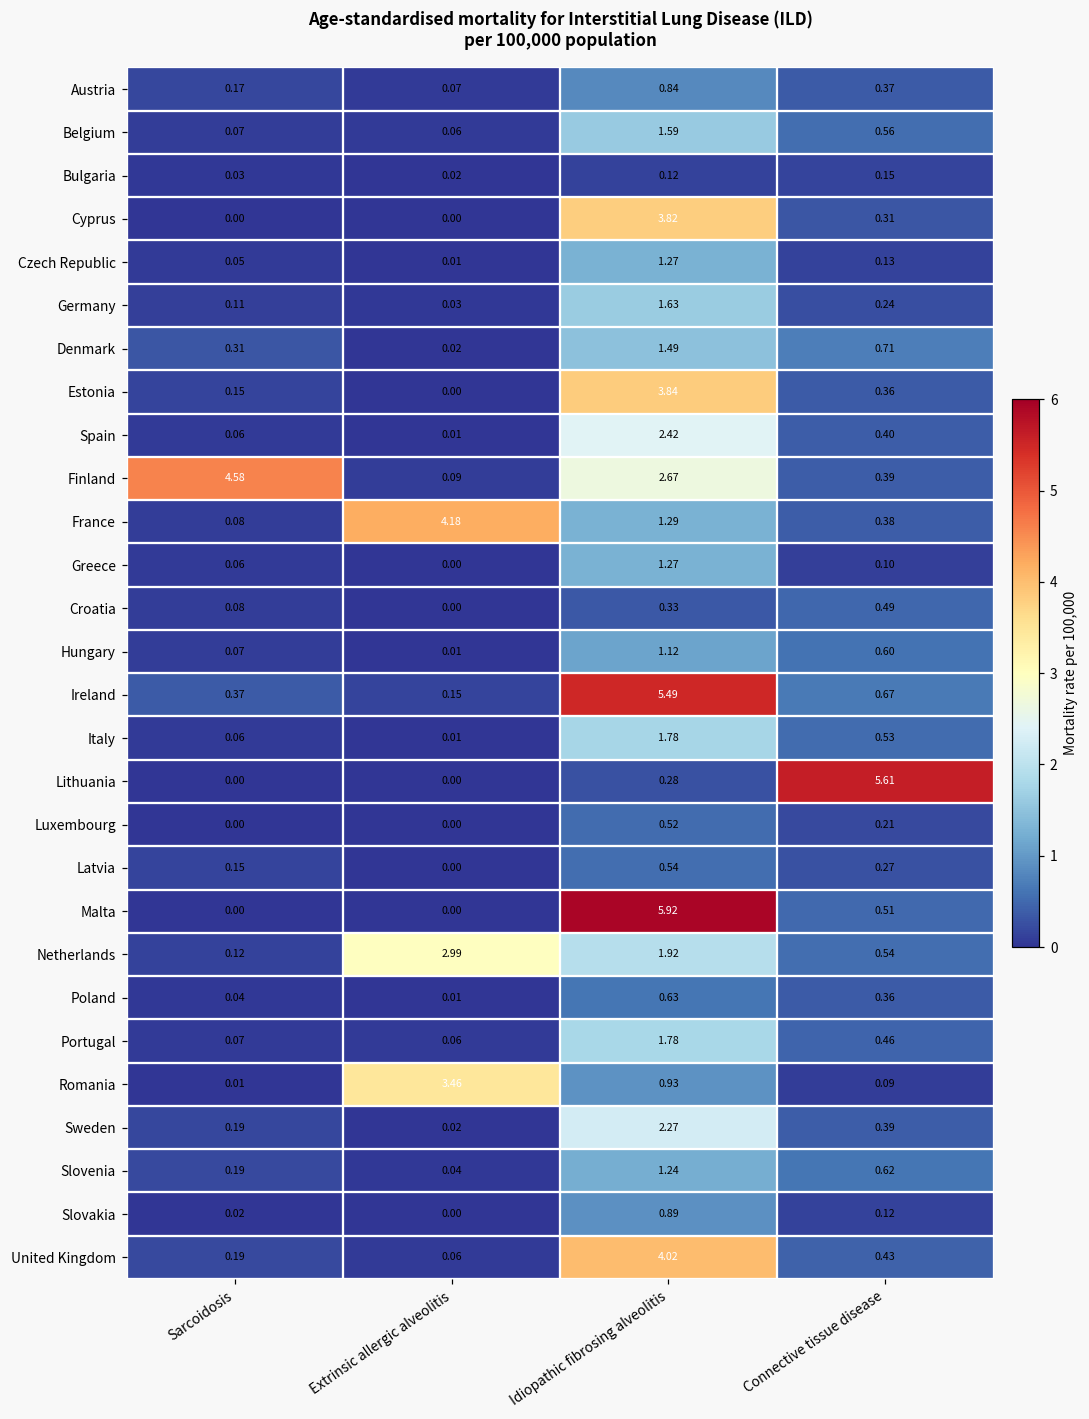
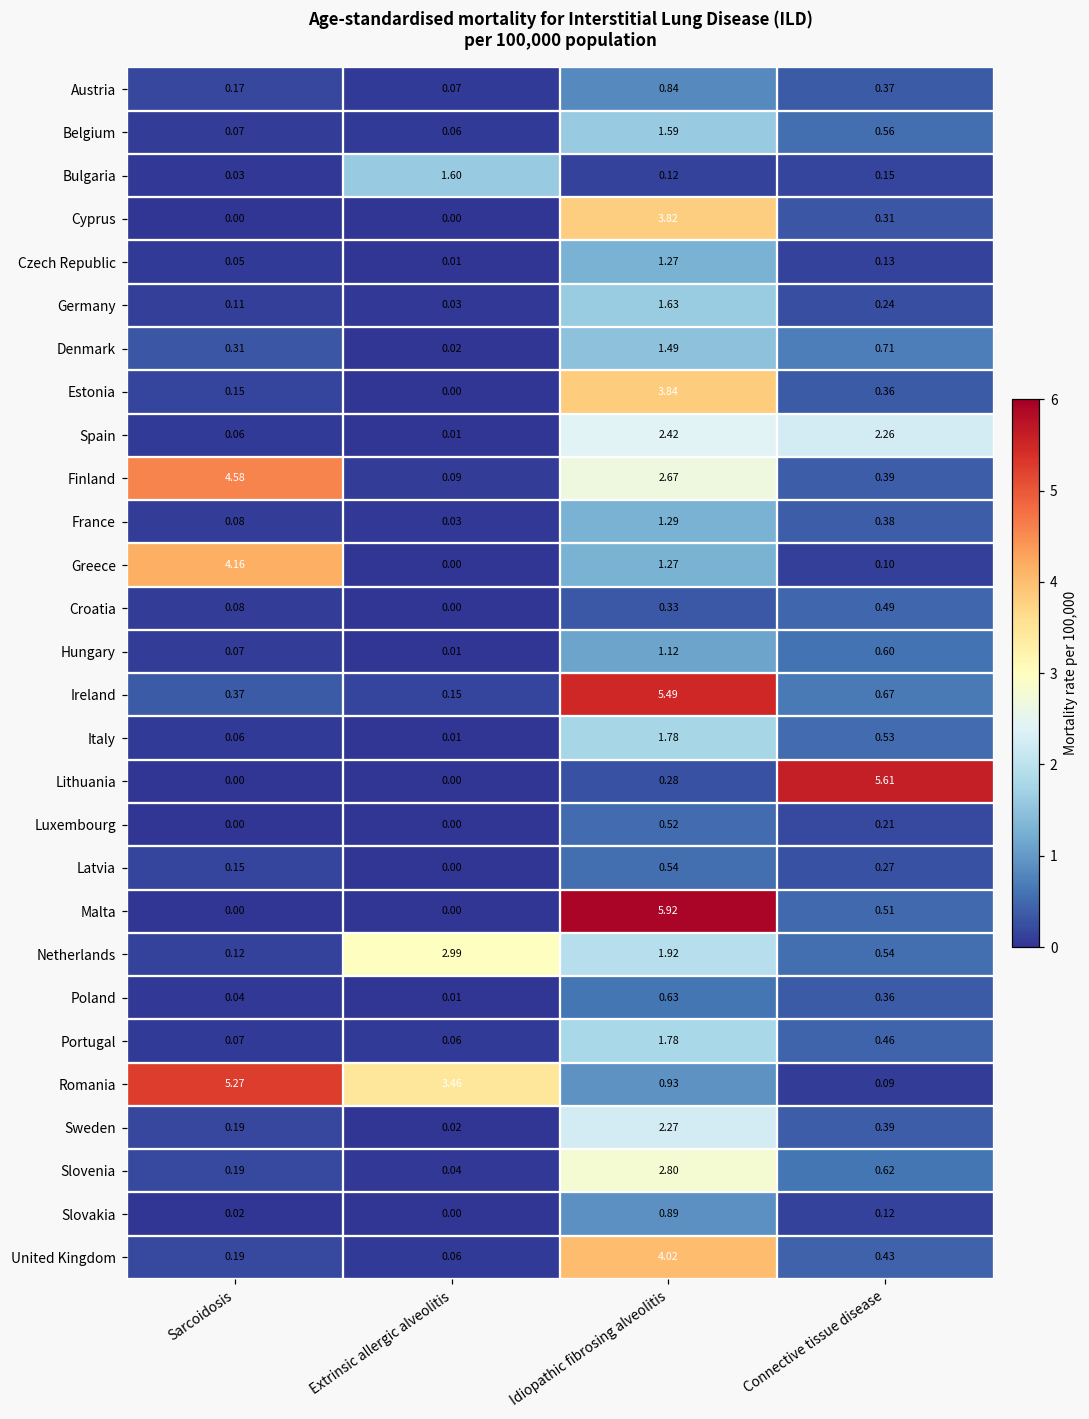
  {
    "Austria": {
      "Sarcoidosis": 0.17,
      "Extrinsic allergic alveolitis": 0.07,
      "Idiopathic fibrosing alveolitis": 0.84,
      "Connective tissue disease": 0.37
    },
    "Belgium": {
      "Sarcoidosis": 0.07,
      "Extrinsic allergic alveolitis": 0.06,
      "Idiopathic fibrosing alveolitis": 1.59,
      "Connective tissue disease": 0.56
    },
    "Bulgaria": {
      "Sarcoidosis": 0.03,
-     "Extrinsic allergic alveolitis": 0.02,
+     "Extrinsic allergic alveolitis": 1.60,
      "Idiopathic fibrosing alveolitis": 0.12,
      "Connective tissue disease": 0.15
    },
    "Cyprus": {
      "Sarcoidosis": 0.00,
      "Extrinsic allergic alveolitis": 0.00,
      "Idiopathic fibrosing alveolitis": 3.82,
      "Connective tissue disease": 0.31
    },
    "Czech Republic": {
      "Sarcoidosis": 0.05,
      "Extrinsic allergic alveolitis": 0.01,
      "Idiopathic fibrosing alveolitis": 1.27,
      "Connective tissue disease": 0.13
    },
    "Germany": {
      "Sarcoidosis": 0.11,
      "Extrinsic allergic alveolitis": 0.03,
      "Idiopathic fibrosing alveolitis": 1.63,
      "Connective tissue disease": 0.24
    },
    "Denmark": {
      "Sarcoidosis": 0.31,
      "Extrinsic allergic alveolitis": 0.02,
      "Idiopathic fibrosing alveolitis": 1.49,
      "Connective tissue disease": 0.71
    },
    "Estonia": {
      "Sarcoidosis": 0.15,
      "Extrinsic allergic alveolitis": 0.00,
      "Idiopathic fibrosing alveolitis": 3.84,
      "Connective tissue disease": 0.36
    },
    "Spain": {
      "Sarcoidosis": 0.06,
      "Extrinsic allergic alveolitis": 0.01,
      "Idiopathic fibrosing alveolitis": 2.42,
-     "Connective tissue disease": 0.40
+     "Connective tissue disease": 2.26
    },
    "Finland": {
      "Sarcoidosis": 4.58,
      "Extrinsic allergic alveolitis": 0.09,
      "Idiopathic fibrosing alveolitis": 2.67,
      "Connective tissue disease": 0.39
    },
    "France": {
      "Sarcoidosis": 0.08,
-     "Extrinsic allergic alveolitis": 4.18,
+     "Extrinsic allergic alveolitis": 0.03,
      "Idiopathic fibrosing alveolitis": 1.29,
      "Connective tissue disease": 0.38
    },
    "Greece": {
-     "Sarcoidosis": 0.06,
+     "Sarcoidosis": 4.16,
      "Extrinsic allergic alveolitis": 0.00,
      "Idiopathic fibrosing alveolitis": 1.27,
      "Connective tissue disease": 0.10
    },
    "Croatia": {
      "Sarcoidosis": 0.08,
      "Extrinsic allergic alveolitis": 0.00,
      "Idiopathic fibrosing alveolitis": 0.33,
      "Connective tissue disease": 0.49
    },
    "Hungary": {
      "Sarcoidosis": 0.07,
      "Extrinsic allergic alveolitis": 0.01,
      "Idiopathic fibrosing alveolitis": 1.12,
      "Connective tissue disease": 0.60
    },
    "Ireland": {
      "Sarcoidosis": 0.37,
      "Extrinsic allergic alveolitis": 0.15,
      "Idiopathic fibrosing alveolitis": 5.49,
      "Connective tissue disease": 0.67
    },
    "Italy": {
      "Sarcoidosis": 0.06,
      "Extrinsic allergic alveolitis": 0.01,
      "Idiopathic fibrosing alveolitis": 1.78,
      "Connective tissue disease": 0.53
    },
    "Lithuania": {
      "Sarcoidosis": 0.00,
      "Extrinsic allergic alveolitis": 0.00,
      "Idiopathic fibrosing alveolitis": 0.28,
      "Connective tissue disease": 5.61
    },
    "Luxembourg": {
      "Sarcoidosis": 0.00,
      "Extrinsic allergic alveolitis": 0.00,
      "Idiopathic fibrosing alveolitis": 0.52,
      "Connective tissue disease": 0.21
    },
    "Latvia": {
      "Sarcoidosis": 0.15,
      "Extrinsic allergic alveolitis": 0.00,
      "Idiopathic fibrosing alveolitis": 0.54,
      "Connective tissue disease": 0.27
    },
    "Malta": {
      "Sarcoidosis": 0.00,
      "Extrinsic allergic alveolitis": 0.00,
      "Idiopathic fibrosing alveolitis": 5.92,
      "Connective tissue disease": 0.51
    },
    "Netherlands": {
      "Sarcoidosis": 0.12,
      "Extrinsic allergic alveolitis": 2.99,
      "Idiopathic fibrosing alveolitis": 1.92,
      "Connective tissue disease": 0.54
    },
    "Poland": {
      "Sarcoidosis": 0.04,
      "Extrinsic allergic alveolitis": 0.01,
      "Idiopathic fibrosing alveolitis": 0.63,
      "Connective tissue disease": 0.36
    },
    "Portugal": {
      "Sarcoidosis": 0.07,
      "Extrinsic allergic alveolitis": 0.06,
      "Idiopathic fibrosing alveolitis": 1.78,
      "Connective tissue disease": 0.46
    },
    "Romania": {
-     "Sarcoidosis": 0.01,
+     "Sarcoidosis": 5.27,
      "Extrinsic allergic alveolitis": 3.46,
      "Idiopathic fibrosing alveolitis": 0.93,
      "Connective tissue disease": 0.09
    },
    "Sweden": {
      "Sarcoidosis": 0.19,
      "Extrinsic allergic alveolitis": 0.02,
      "Idiopathic fibrosing alveolitis": 2.27,
      "Connective tissue disease": 0.39
    },
    "Slovenia": {
      "Sarcoidosis": 0.19,
      "Extrinsic allergic alveolitis": 0.04,
-     "Idiopathic fibrosing alveolitis": 1.24,
+     "Idiopathic fibrosing alveolitis": 2.80,
      "Connective tissue disease": 0.62
    },
    "Slovakia": {
      "Sarcoidosis": 0.02,
      "Extrinsic allergic alveolitis": 0.00,
      "Idiopathic fibrosing alveolitis": 0.89,
      "Connective tissue disease": 0.12
    },
    "United Kingdom": {
      "Sarcoidosis": 0.19,
      "Extrinsic allergic alveolitis": 0.06,
      "Idiopathic fibrosing alveolitis": 4.02,
      "Connective tissue disease": 0.43
    }
  }
